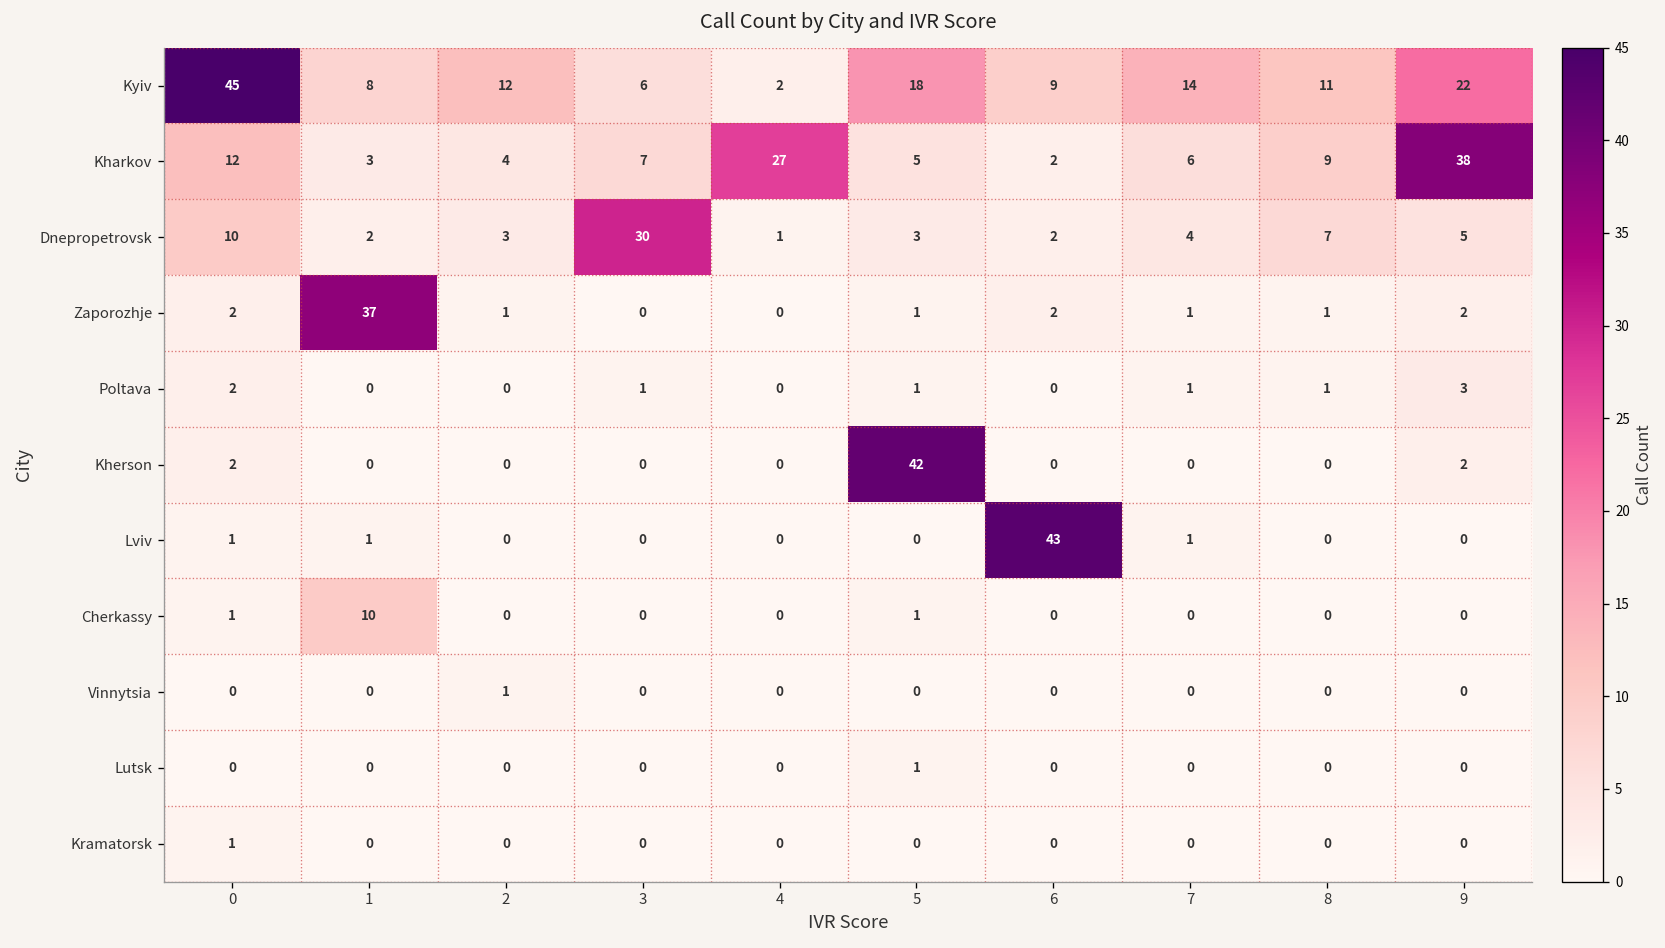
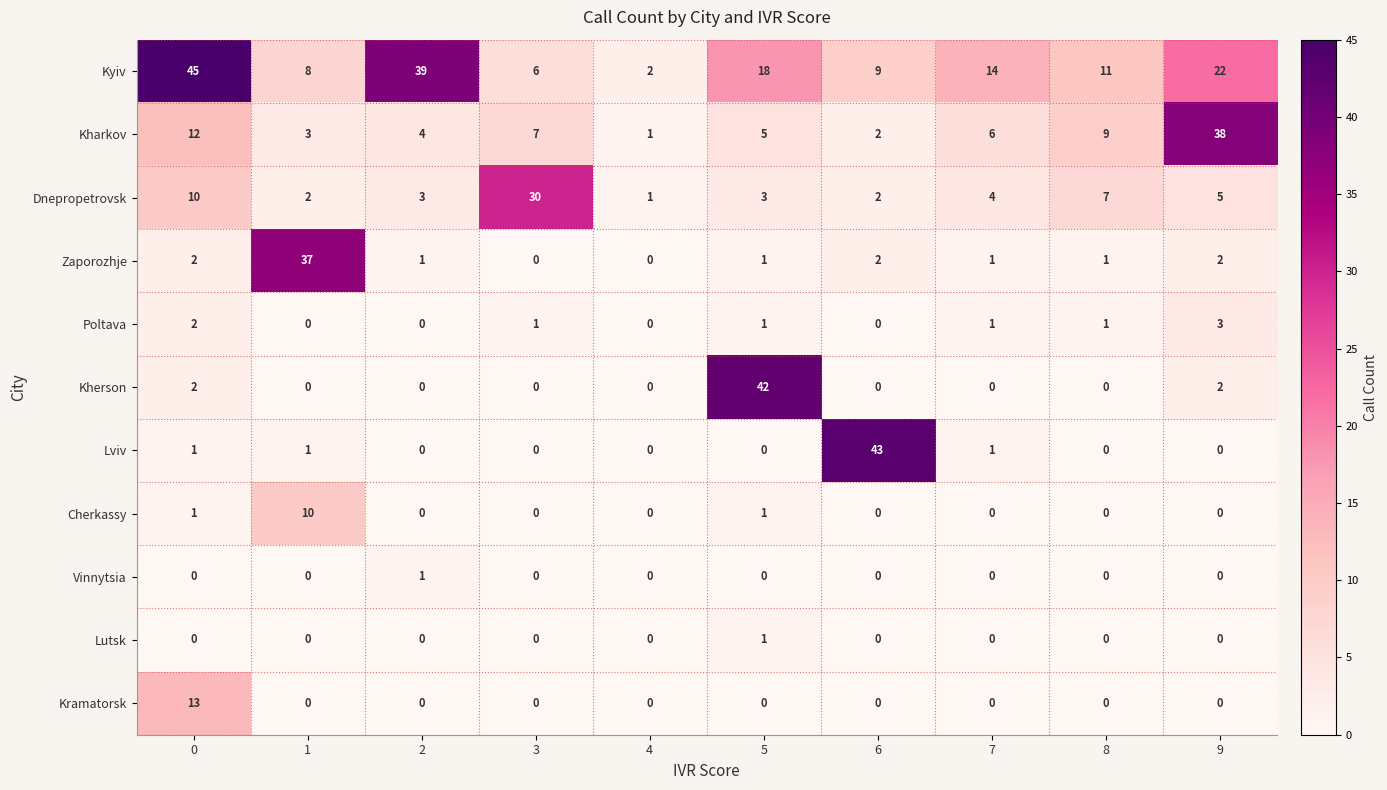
  {
    "Kyiv": {
      "0": 45,
      "1": 8,
-     "2": 12,
+     "2": 39,
      "3": 6,
      "4": 2,
      "5": 18,
      "6": 9,
      "7": 14,
      "8": 11,
      "9": 22
    },
    "Kharkov": {
      "0": 12,
      "1": 3,
      "2": 4,
      "3": 7,
-     "4": 27,
+     "4": 1,
      "5": 5,
      "6": 2,
      "7": 6,
      "8": 9,
      "9": 38
    },
    "Dnepropetrovsk": {
      "0": 10,
      "1": 2,
      "2": 3,
      "3": 30,
      "4": 1,
      "5": 3,
      "6": 2,
      "7": 4,
      "8": 7,
      "9": 5
    },
    "Zaporozhje": {
      "0": 2,
      "1": 37,
      "2": 1,
      "3": 0,
      "4": 0,
      "5": 1,
      "6": 2,
      "7": 1,
      "8": 1,
      "9": 2
    },
    "Poltava": {
      "0": 2,
      "1": 0,
      "2": 0,
      "3": 1,
      "4": 0,
      "5": 1,
      "6": 0,
      "7": 1,
      "8": 1,
      "9": 3
    },
    "Kherson": {
      "0": 2,
      "1": 0,
      "2": 0,
      "3": 0,
      "4": 0,
      "5": 42,
      "6": 0,
      "7": 0,
      "8": 0,
      "9": 2
    },
    "Lviv": {
      "0": 1,
      "1": 1,
      "2": 0,
      "3": 0,
      "4": 0,
      "5": 0,
      "6": 43,
      "7": 1,
      "8": 0,
      "9": 0
    },
    "Cherkassy": {
      "0": 1,
      "1": 10,
      "2": 0,
      "3": 0,
      "4": 0,
      "5": 1,
      "6": 0,
      "7": 0,
      "8": 0,
      "9": 0
    },
    "Vinnytsia": {
      "0": 0,
      "1": 0,
      "2": 1,
      "3": 0,
      "4": 0,
      "5": 0,
      "6": 0,
      "7": 0,
      "8": 0,
      "9": 0
    },
    "Lutsk": {
      "0": 0,
      "1": 0,
      "2": 0,
      "3": 0,
      "4": 0,
      "5": 1,
      "6": 0,
      "7": 0,
      "8": 0,
      "9": 0
    },
    "Kramatorsk": {
-     "0": 1,
+     "0": 13,
      "1": 0,
      "2": 0,
      "3": 0,
      "4": 0,
      "5": 0,
      "6": 0,
      "7": 0,
      "8": 0,
      "9": 0
    }
  }
